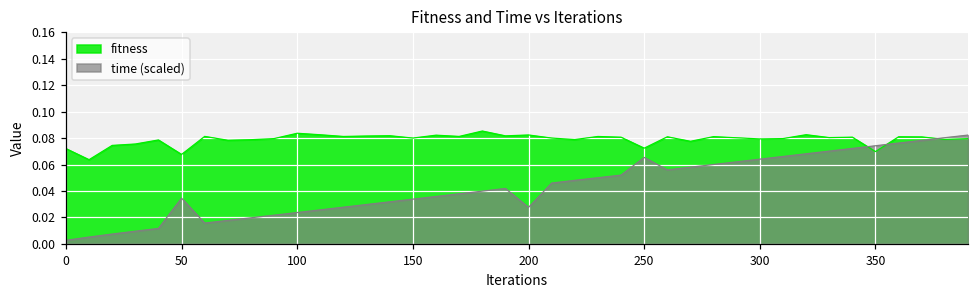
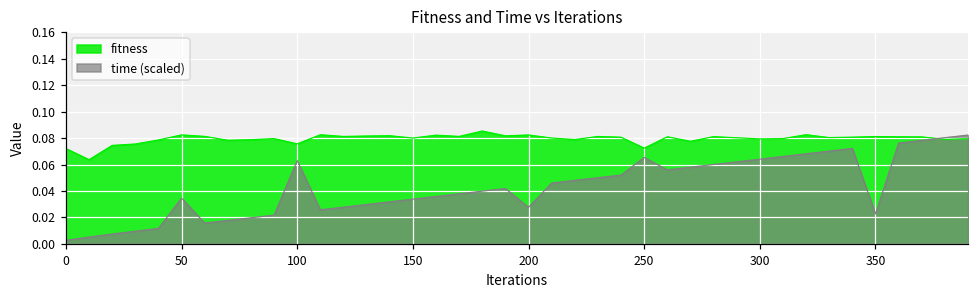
  {
    "fitness": {
      "0": 0.072,
-     "50": 0.068,
-     "100": 0.084,
+     "50": 0.082,
+     "100": 0.076,
      "150": 0.080,
      "200": 0.082,
      "250": 0.072,
      "300": 0.079,
-     "350": 0.070
+     "350": 0.081
    },
    "time (scaled)": {
      "0": 0.003,
      "50": 0.035,
-     "100": 0.024,
+     "100": 0.063,
      "150": 0.034,
      "200": 0.028,
      "250": 0.065,
      "300": 0.064,
-     "350": 0.074
+     "350": 0.023
    }
  }
